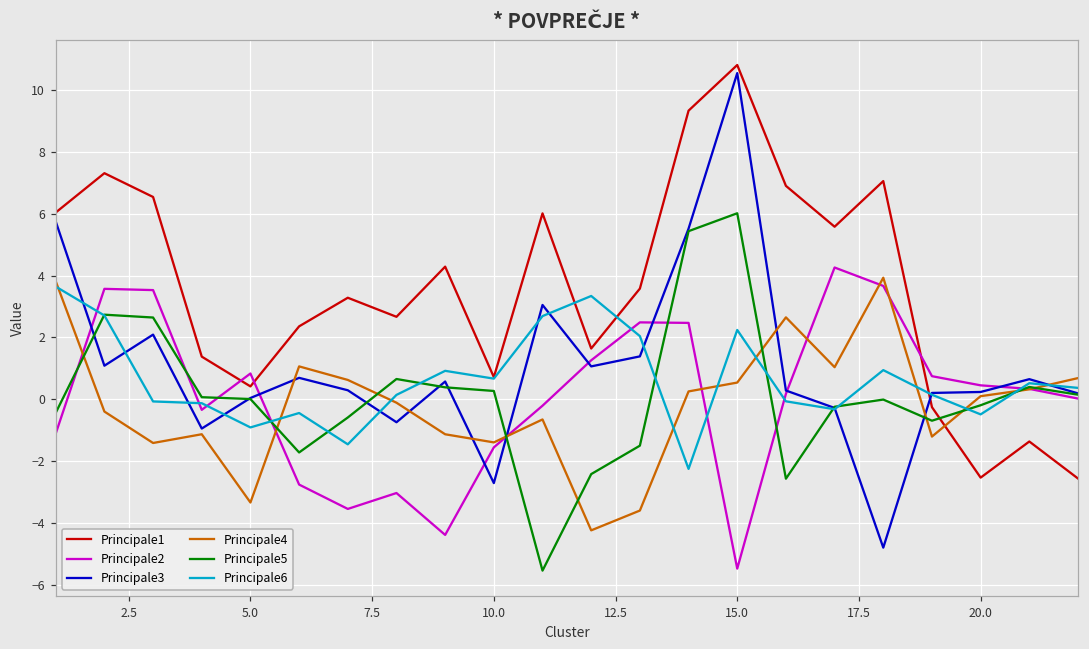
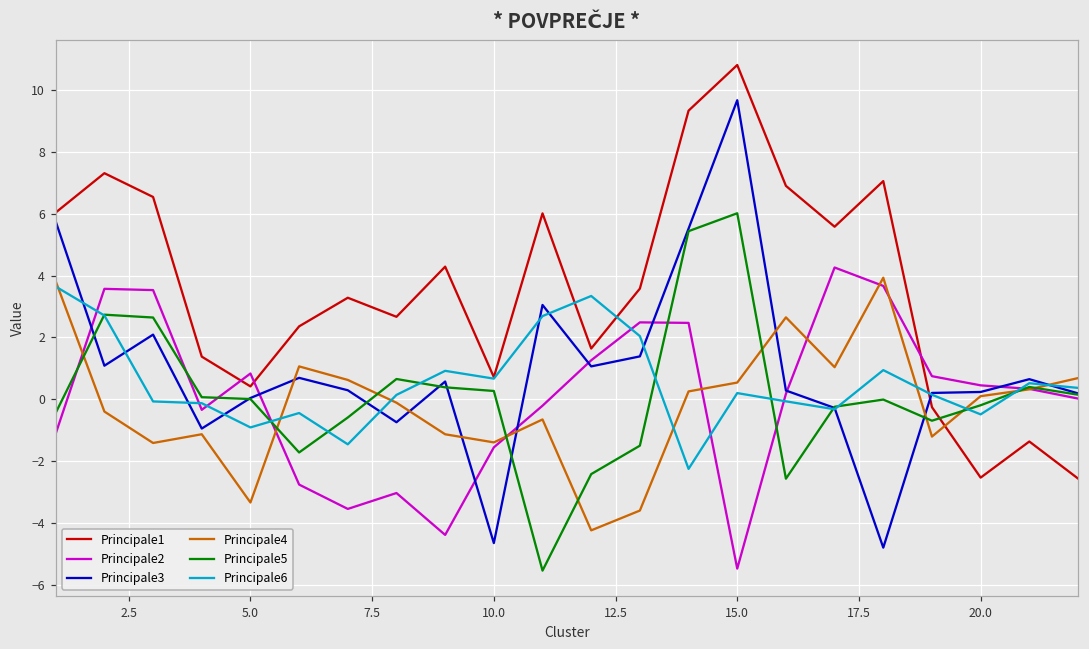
  {
    "Principale1": {
      "5.0": 0.4,
      "15.0": 10.8,
      "20.0": -2.5
    },
    "Principale2": {
      "5.0": 0.8,
      "10.0": -1.6,
      "15.0": -5.5,
      "20.0": 0.5
    },
    "Principale3": {
-     "10.0": -2.7,
-     "15.0": 10.6,
+     "10.0": -4.7,
+     "15.0": 9.7,
      "20.0": 0.2
    },
    "Principale4": {
      "5.0": -3.3,
      "10.0": -1.4,
      "15.0": 0.5,
      "20.0": 0.1
    },
    "Principale5": {
      "10.0": 0.3,
      "15.0": 6.0,
      "20.0": -0.2
    },
    "Principale6": {
      "5.0": -0.9,
-     "15.0": 2.2,
+     "15.0": 0.2,
      "20.0": -0.5
    }
  }
